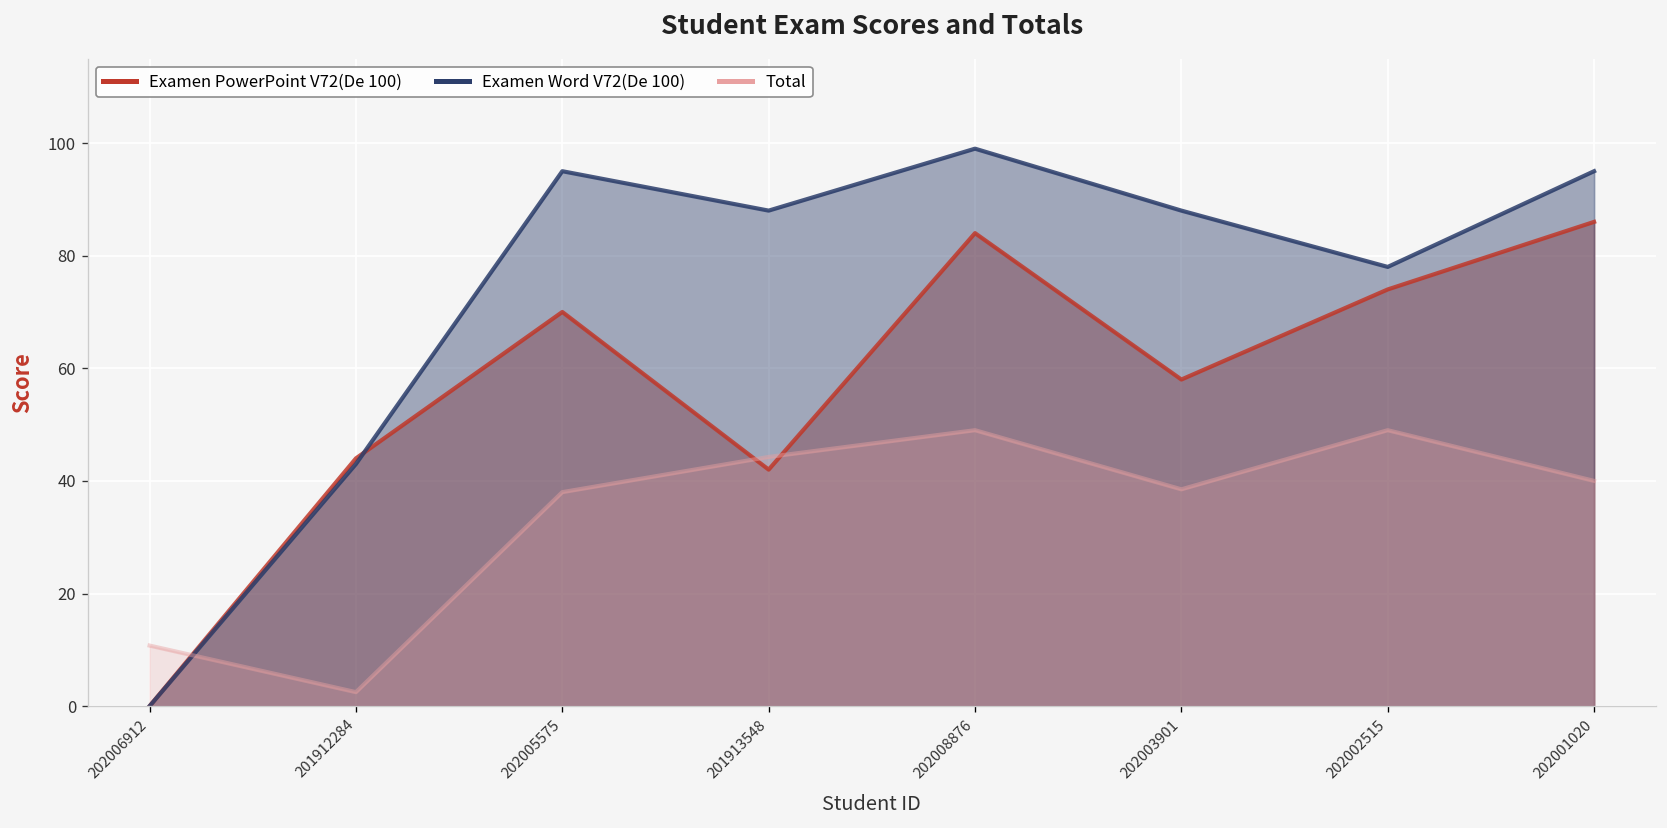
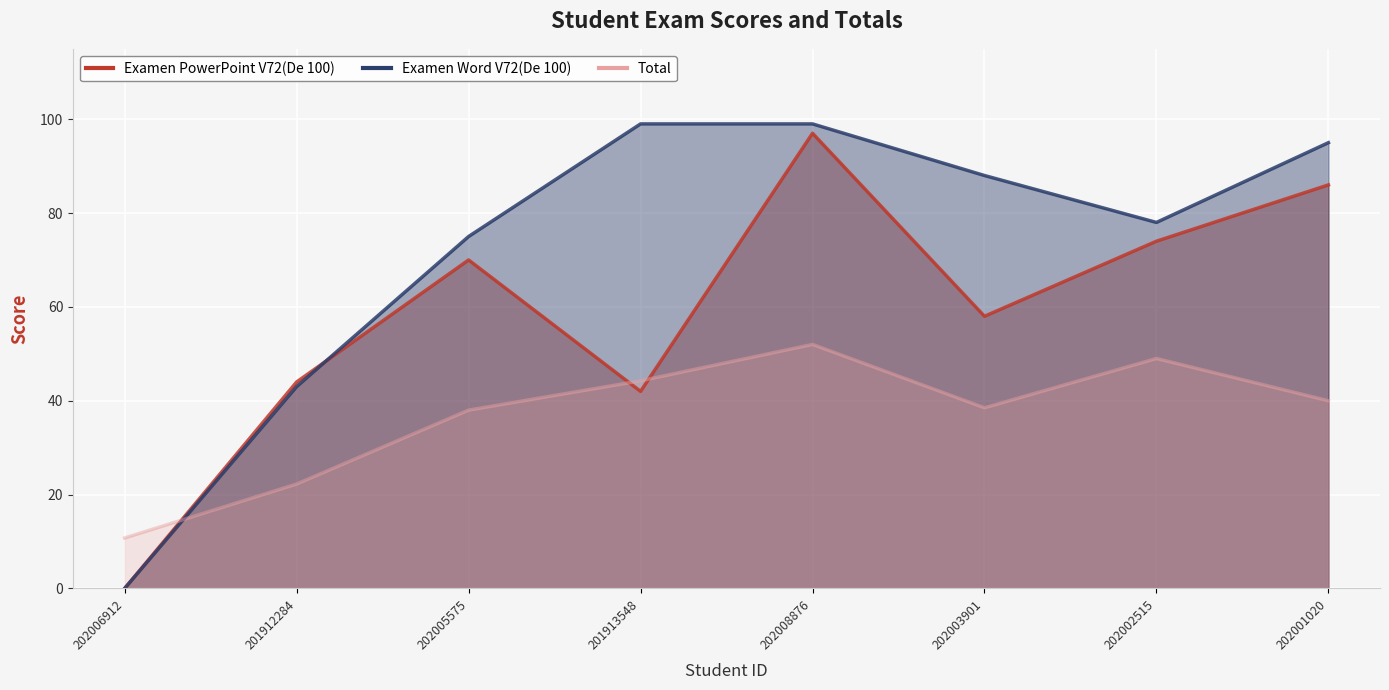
  {
    "Examen PowerPoint V72(De 100)": {
      "201912284": 44,
      "202005575": 70,
      "201913548": 42,
-     "202008876": 84,
+     "202008876": 97,
      "202003901": 58,
      "202002515": 74,
      "202001020": 86
    },
    "Examen Word V72(De 100)": {
      "201912284": 43,
-     "202005575": 95,
-     "201913548": 88,
+     "202005575": 75,
+     "201913548": 99,
      "202008876": 99,
      "202003901": 88,
      "202002515": 78,
      "202001020": 95
    },
    "Total": {
      "202006912": 11,
-     "201912284": 2,
+     "201912284": 22,
      "202005575": 38,
      "201913548": 44,
-     "202008876": 49,
+     "202008876": 52,
      "202003901": 39,
      "202002515": 49,
      "202001020": 40
    }
  }
